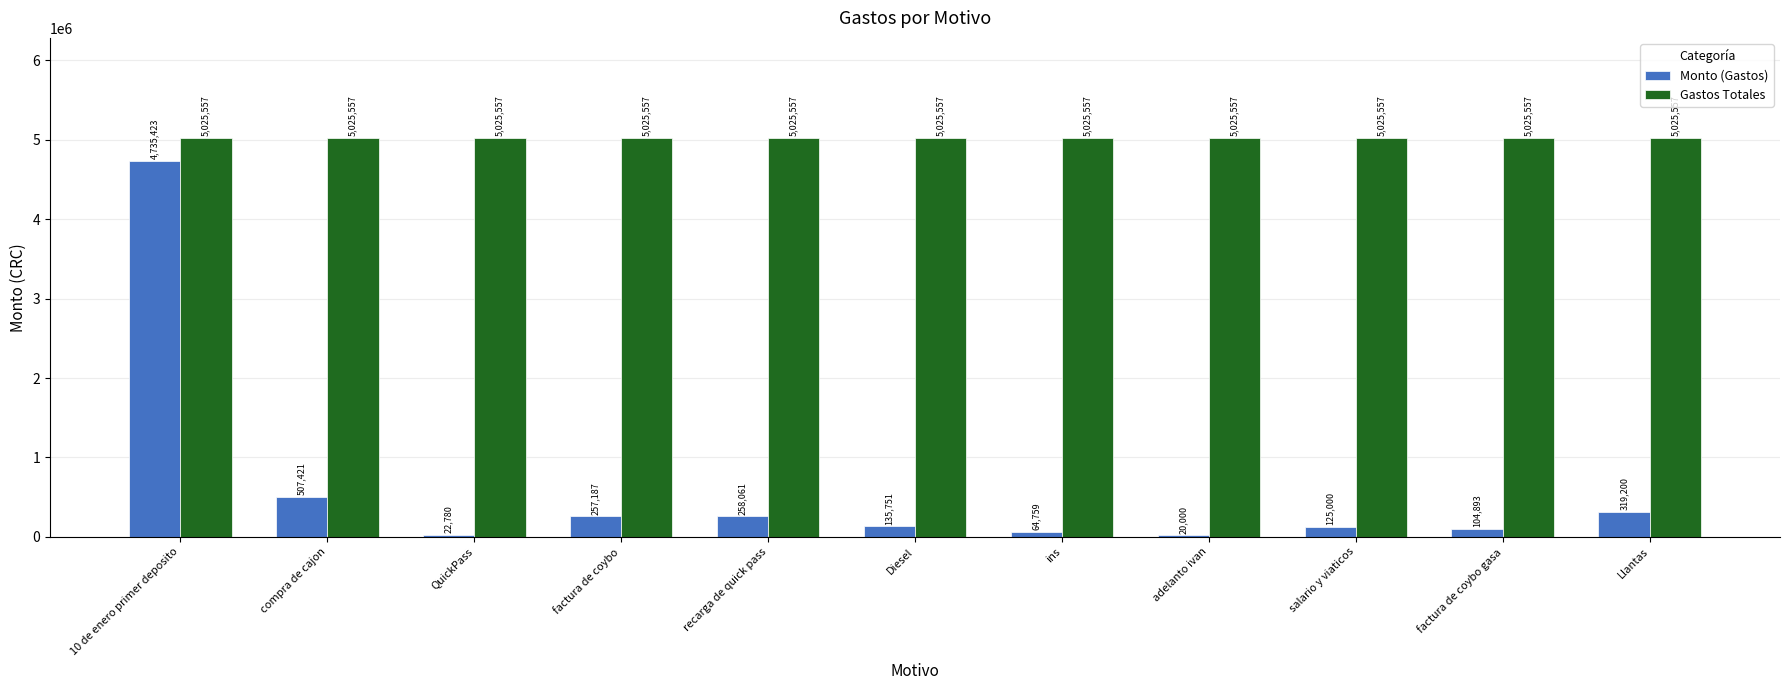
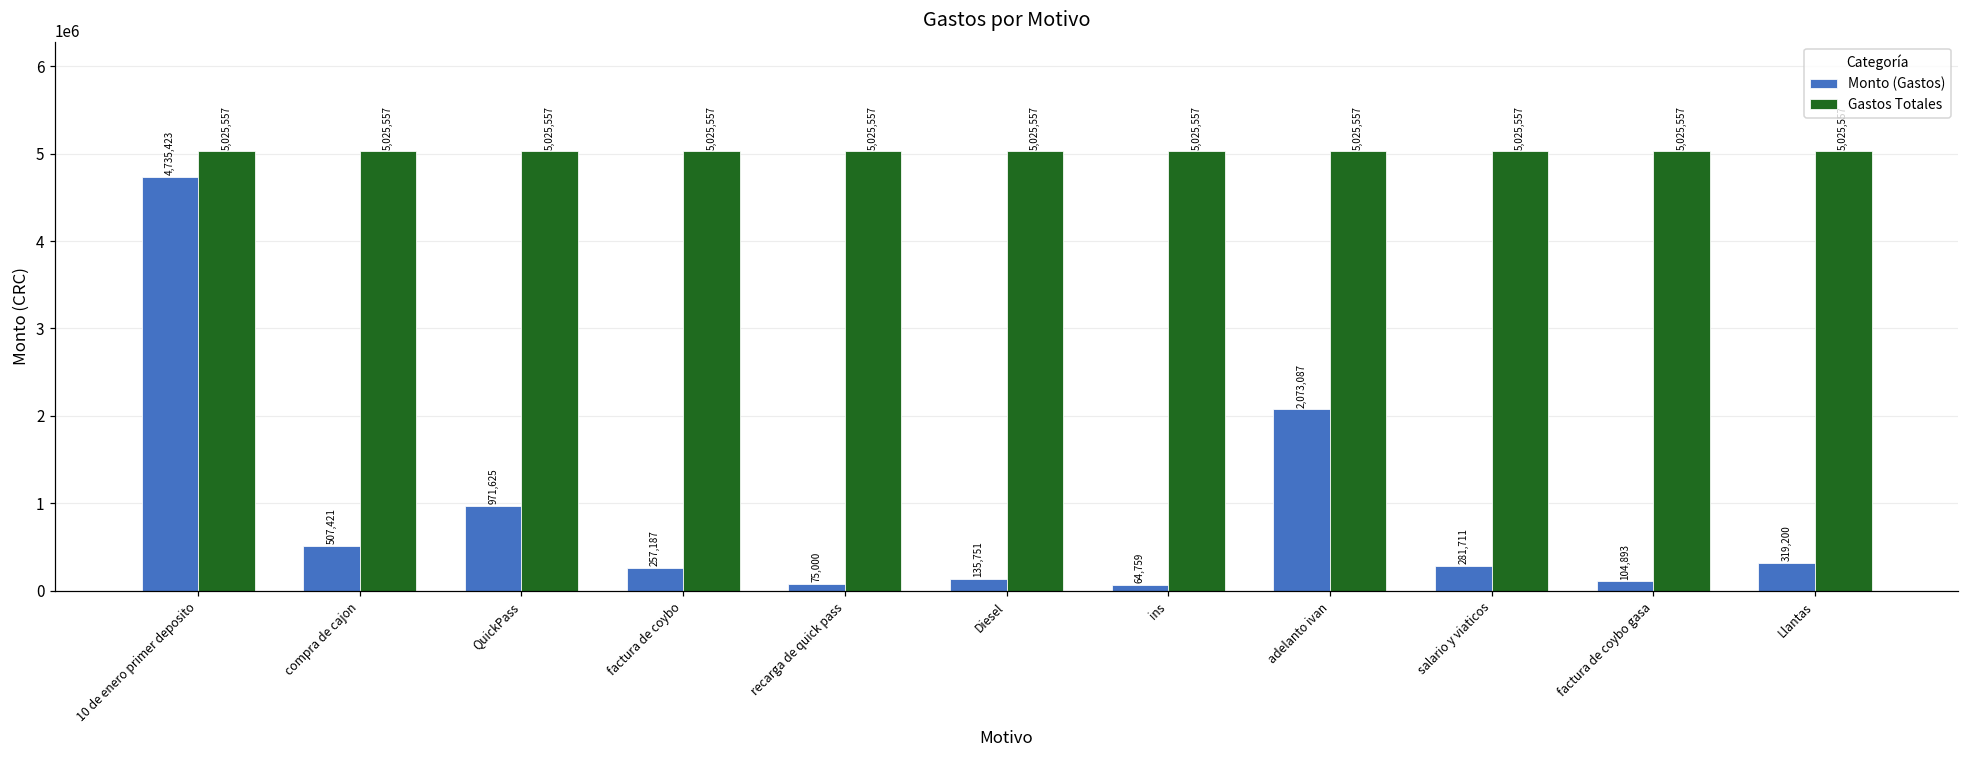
  {
    "Monto (Gastos)": {
      "10 de enero primer deposito": "4,735,423",
      "compra de cajon": "507,421",
-     "QuickPass": "22,780",
+     "QuickPass": "971,625",
      "factura de coybo": "257,187",
-     "recarga de quick pass": "258,061",
+     "recarga de quick pass": "75,000",
      "Diesel": "135,751",
      "ins": "64,759",
-     "adelanto ivan": "20,000",
-     "salario y viaticos": "125,000",
+     "adelanto ivan": "2,073,087",
+     "salario y viaticos": "281,711",
      "factura de coybo gasa": "104,893",
      "Llantas": "319,200"
    },
    "Gastos Totales": {
      "10 de enero primer deposito": "5,025,557",
      "compra de cajon": "5,025,557",
      "QuickPass": "5,025,557",
      "factura de coybo": "5,025,557",
      "recarga de quick pass": "5,025,557",
      "Diesel": "5,025,557",
      "ins": "5,025,557",
      "adelanto ivan": "5,025,557",
      "salario y viaticos": "5,025,557",
      "factura de coybo gasa": "5,025,557"
    }
  }
